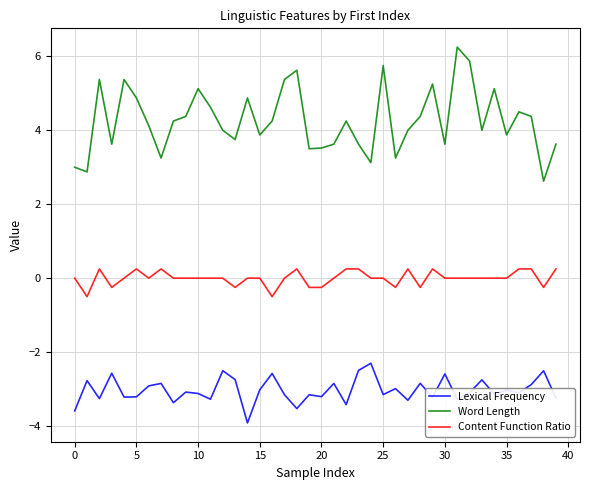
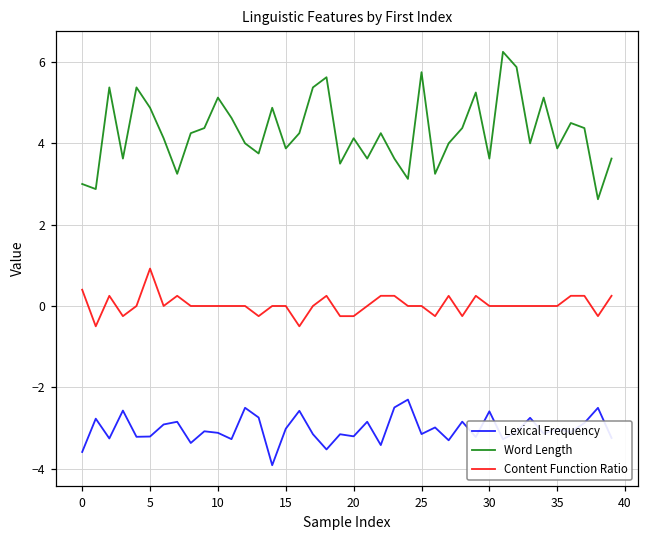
  {
    "Lexical Frequency": {
      "0": -3.6,
      "5": -3.2,
      "10": -3.1,
      "15": -3.0,
      "20": -3.2,
      "25": -3.1,
      "30": -2.6
    },
    "Word Length": {
      "0": 3.0,
      "5": 4.9,
      "10": 5.1,
      "15": 3.9,
-     "20": 3.5,
+     "20": 4.1,
      "25": 5.8,
      "30": 3.6,
      "35": 3.9
    },
    "Content Function Ratio": {
-     "0": 0.0,
-     "5": 0.3,
+     "0": 0.4,
+     "5": 0.9,
      "10": 0.0,
      "15": 0.0,
      "20": -0.3,
      "25": 0.0,
      "30": 0.0,
      "35": 0.0
    }
  }
